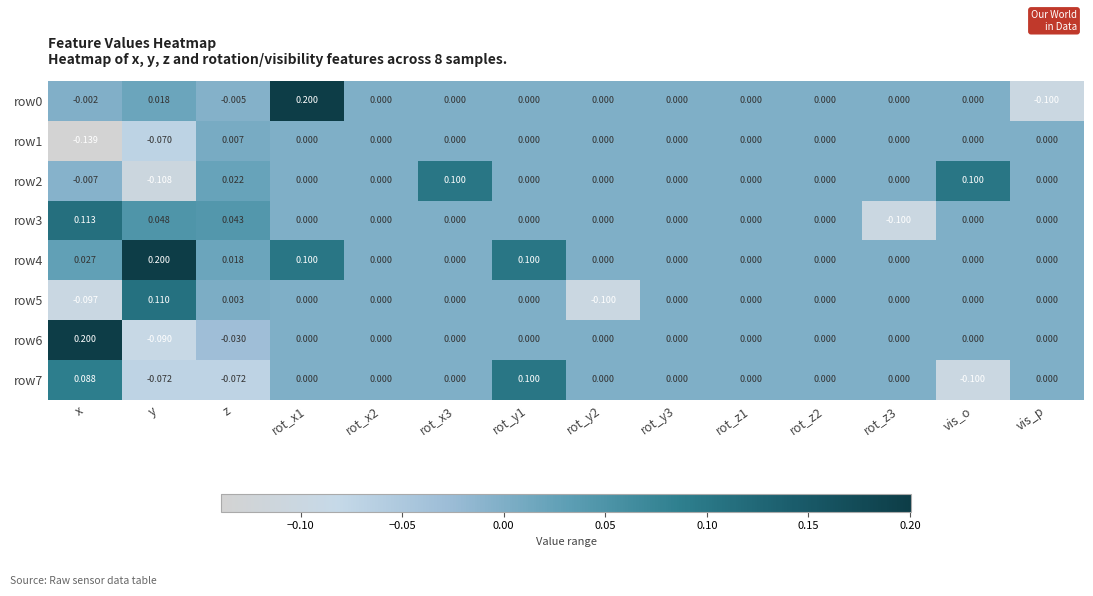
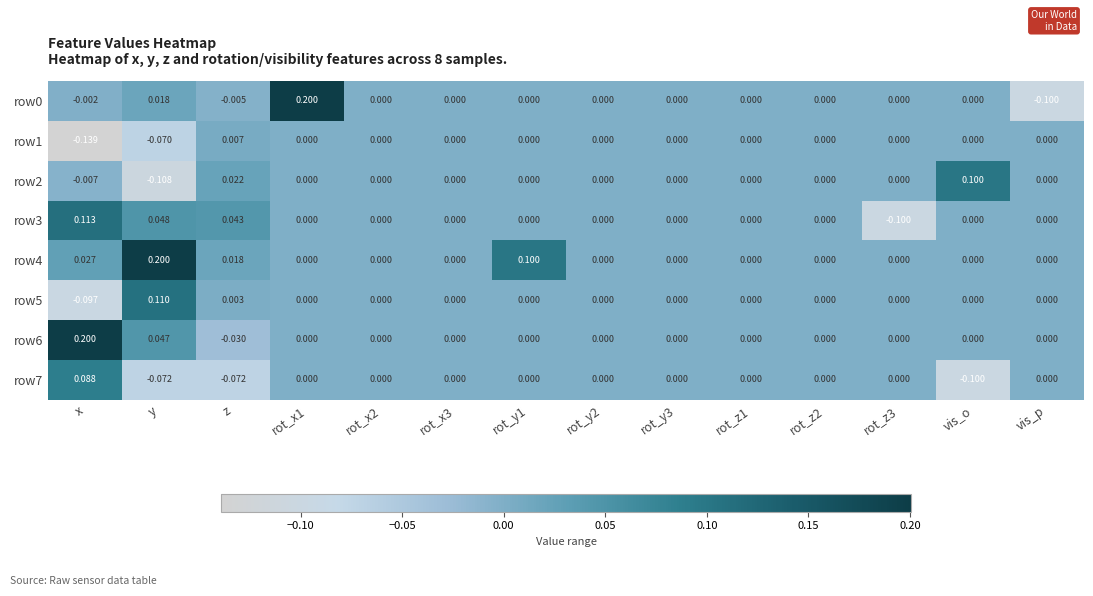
  {
    "row0": {
      "x": -0.002,
      "y": 0.018,
      "z": -0.005,
      "rot_x1": 0.200,
      "rot_x2": 0.000,
      "rot_x3": 0.000,
      "rot_y1": 0.000,
      "rot_y2": 0.000,
      "rot_y3": 0.000,
      "rot_z1": 0.000,
      "rot_z2": 0.000,
      "rot_z3": 0.000,
      "vis_o": 0.000,
      "vis_p": -0.100
    },
    "row1": {
      "y": -0.070,
      "z": 0.007,
      "rot_x1": 0.000,
      "rot_x2": 0.000,
      "rot_x3": 0.000,
      "rot_y1": 0.000,
      "rot_y2": 0.000,
      "rot_y3": 0.000,
      "rot_z1": 0.000,
      "rot_z2": 0.000,
      "rot_z3": 0.000,
      "vis_o": 0.000,
      "vis_p": 0.000
    },
    "row2": {
      "x": -0.007,
      "y": -0.108,
      "z": 0.022,
      "rot_x1": 0.000,
      "rot_x2": 0.000,
-     "rot_x3": 0.100,
+     "rot_x3": 0.000,
      "rot_y1": 0.000,
      "rot_y2": 0.000,
      "rot_y3": 0.000,
      "rot_z1": 0.000,
      "rot_z2": 0.000,
      "rot_z3": 0.000,
      "vis_o": 0.100,
      "vis_p": 0.000
    },
    "row3": {
      "x": 0.113,
      "y": 0.048,
      "z": 0.043,
      "rot_x1": 0.000,
      "rot_x2": 0.000,
      "rot_x3": 0.000,
      "rot_y1": 0.000,
      "rot_y2": 0.000,
      "rot_y3": 0.000,
      "rot_z1": 0.000,
      "rot_z2": 0.000,
      "rot_z3": -0.100,
      "vis_o": 0.000,
      "vis_p": 0.000
    },
    "row4": {
      "x": 0.027,
      "y": 0.200,
      "z": 0.018,
-     "rot_x1": 0.100,
+     "rot_x1": 0.000,
      "rot_x2": 0.000,
      "rot_x3": 0.000,
      "rot_y1": 0.100,
      "rot_y2": 0.000,
      "rot_y3": 0.000,
      "rot_z1": 0.000,
      "rot_z2": 0.000,
      "rot_z3": 0.000,
      "vis_o": 0.000,
      "vis_p": 0.000
    },
    "row5": {
      "x": -0.097,
      "y": 0.110,
      "z": 0.003,
      "rot_x1": 0.000,
      "rot_x2": 0.000,
      "rot_x3": 0.000,
      "rot_y1": 0.000,
-     "rot_y2": -0.100,
+     "rot_y2": 0.000,
      "rot_y3": 0.000,
      "rot_z1": 0.000,
      "rot_z2": 0.000,
      "rot_z3": 0.000,
      "vis_o": 0.000,
      "vis_p": 0.000
    },
    "row6": {
      "x": 0.200,
-     "y": -0.090,
+     "y": 0.047,
      "z": -0.030,
      "rot_x1": 0.000,
      "rot_x2": 0.000,
      "rot_x3": 0.000,
      "rot_y1": 0.000,
      "rot_y2": 0.000,
      "rot_y3": 0.000,
      "rot_z1": 0.000,
      "rot_z2": 0.000,
      "rot_z3": 0.000,
      "vis_o": 0.000,
      "vis_p": 0.000
    },
    "row7": {
      "x": 0.088,
      "y": -0.072,
      "z": -0.072,
      "rot_x1": 0.000,
      "rot_x2": 0.000,
      "rot_x3": 0.000,
-     "rot_y1": 0.100,
+     "rot_y1": 0.000,
      "rot_y2": 0.000,
      "rot_y3": 0.000,
      "rot_z1": 0.000,
      "rot_z2": 0.000,
      "rot_z3": 0.000,
      "vis_o": -0.100,
      "vis_p": 0.000
    }
  }
